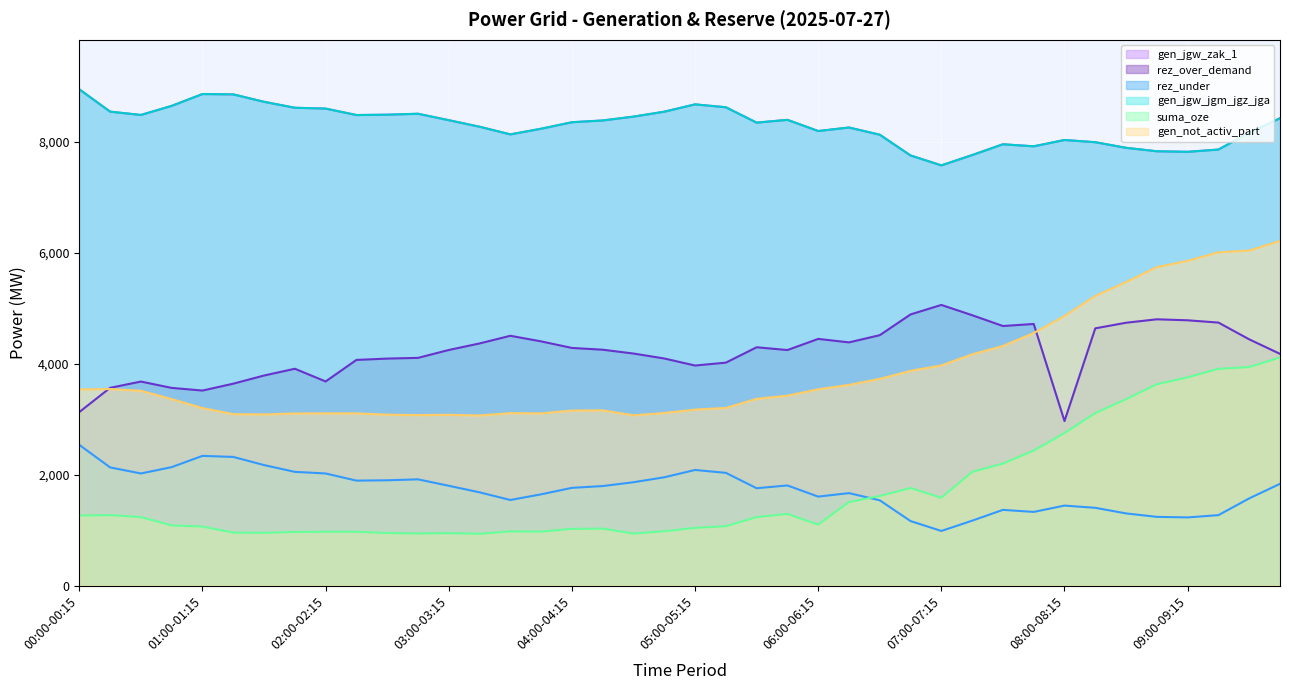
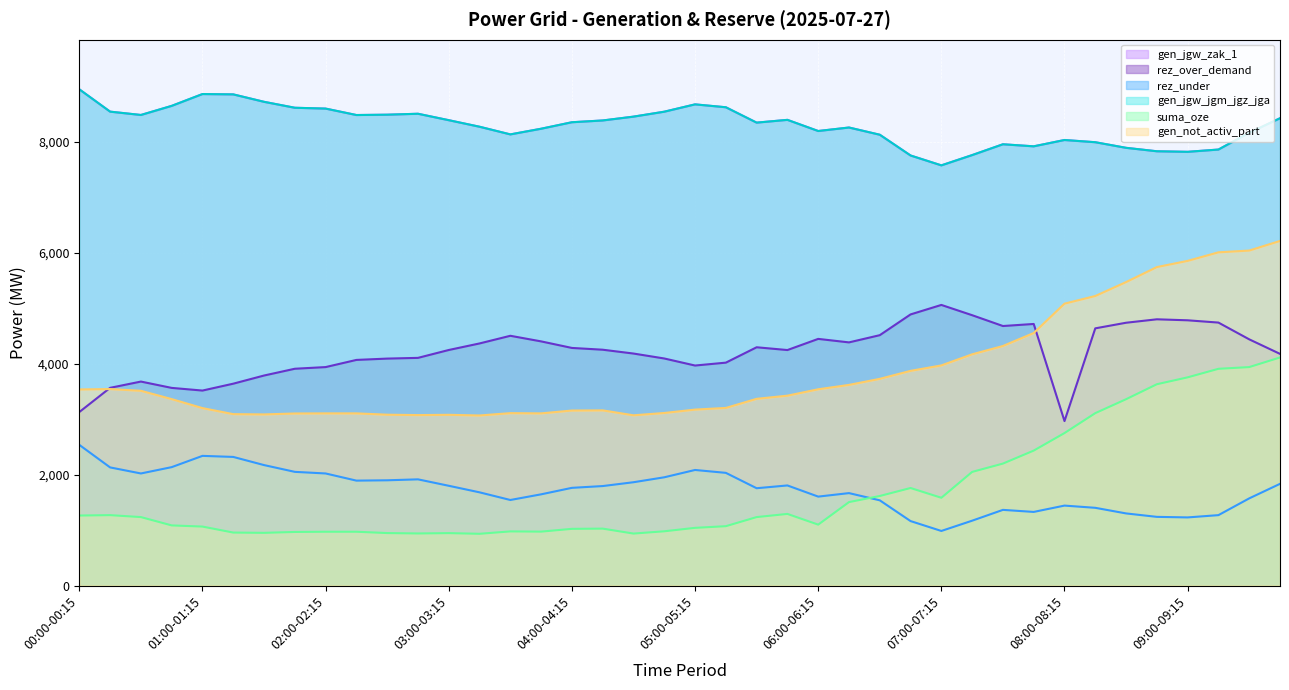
  {
    "rez_over_demand": {
      "00:00-00:15": "3,100",
      "01:00-01:15": "3,500",
-     "02:00-02:15": "3,700",
+     "02:00-02:15": "3,900",
      "03:00-03:15": "4,200",
      "04:00-04:15": "4,300",
      "05:00-05:15": "4,000",
      "06:00-06:15": "4,400",
      "07:00-07:15": "5,100",
      "08:00-08:15": "3,000",
      "09:00-09:15": "4,800"
    },
    "suma_oze": {
      "00:00-00:15": "1,300",
      "01:00-01:15": "1,100",
      "02:00-02:15": "1,000",
      "03:00-03:15": "900",
      "04:00-04:15": "1,000",
      "05:00-05:15": "1,000",
      "06:00-06:15": "1,100",
      "07:00-07:15": "1,600",
      "08:00-08:15": "2,700",
      "09:00-09:15": "3,800"
    },
    "gen_not_activ_part": {
      "00:00-00:15": "3,500",
      "01:00-01:15": "3,200",
      "02:00-02:15": "3,100",
      "03:00-03:15": "3,100",
      "04:00-04:15": "3,200",
      "05:00-05:15": "3,200",
      "06:00-06:15": "3,500",
      "07:00-07:15": "4,000",
-     "08:00-08:15": "4,900",
+     "08:00-08:15": "5,100",
      "09:00-09:15": "5,900"
    }
  }
